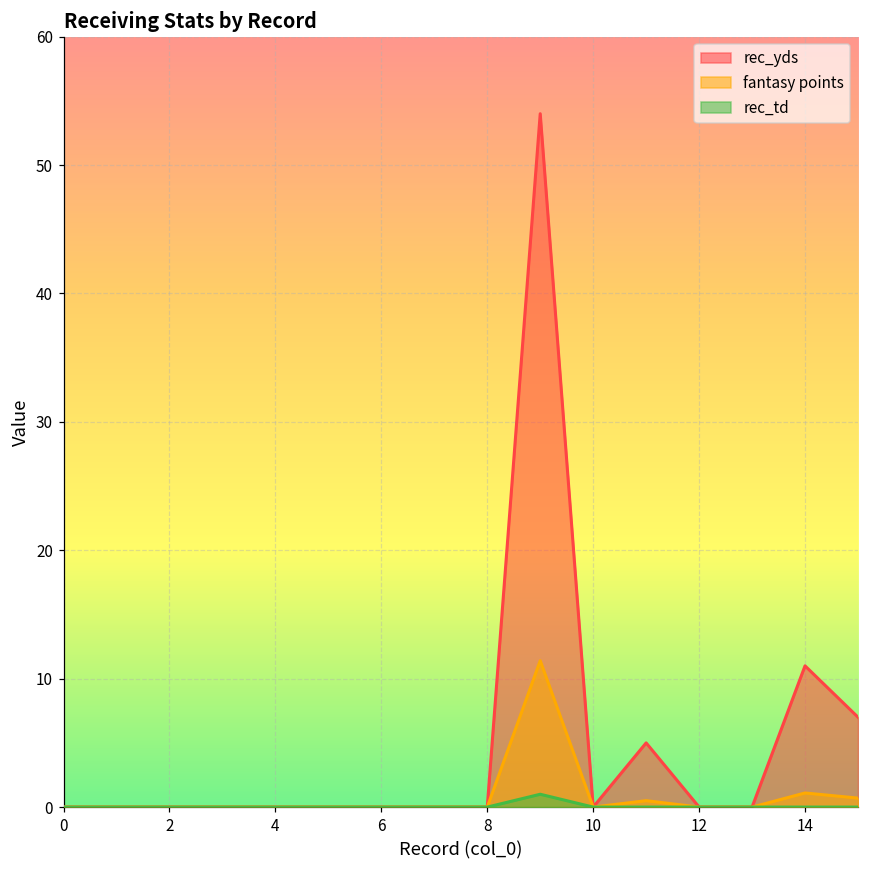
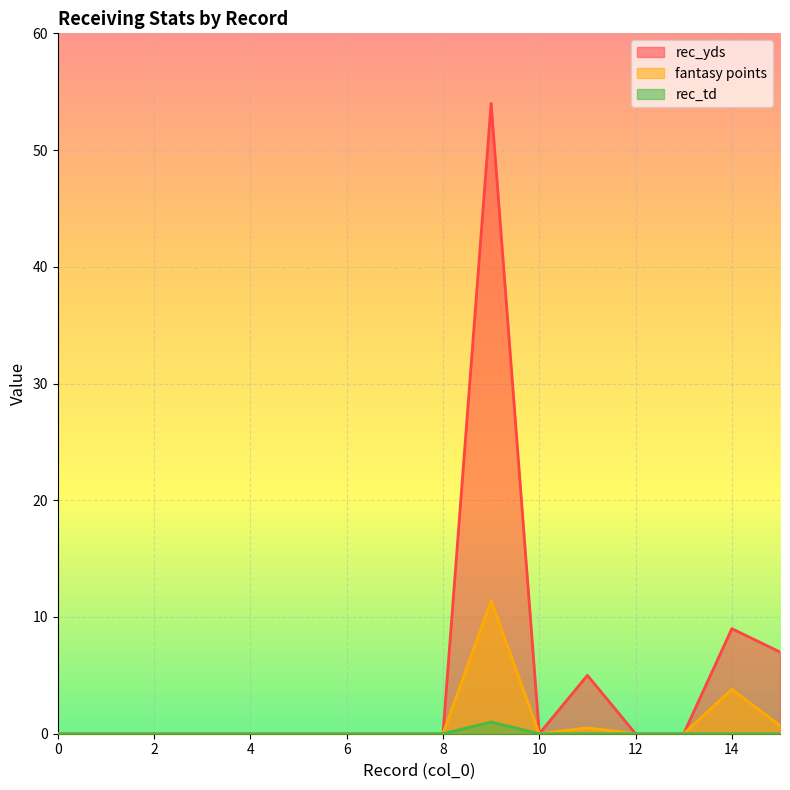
  {
    "rec_yds": {
-     "14": 11
+     "14": 9
    },
    "fantasy points": {
-     "14": 1.1
+     "14": 3.8
    },
    "rec_td": {
      "14": 0.0
    }
  }
